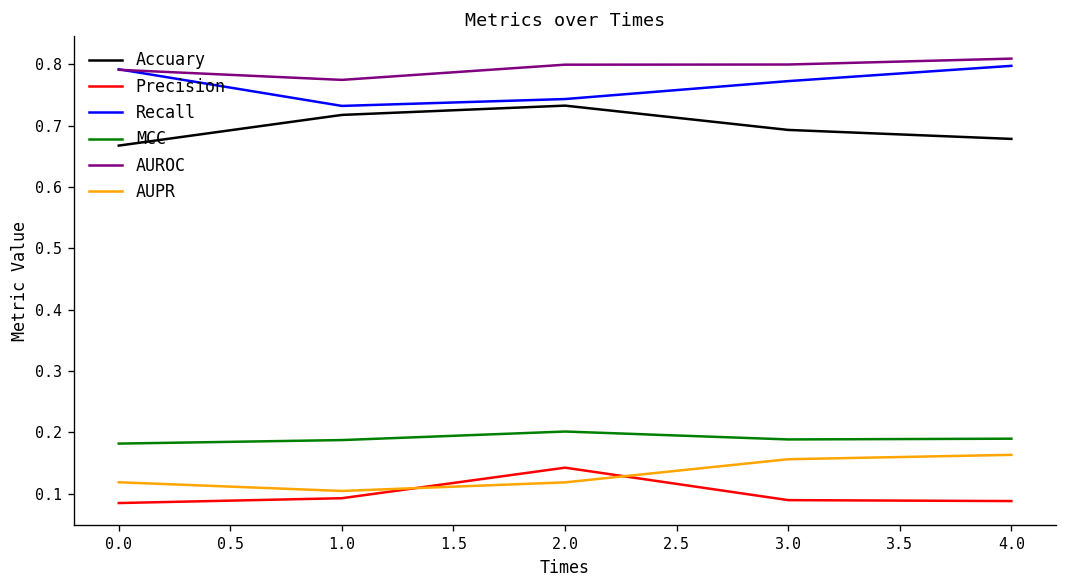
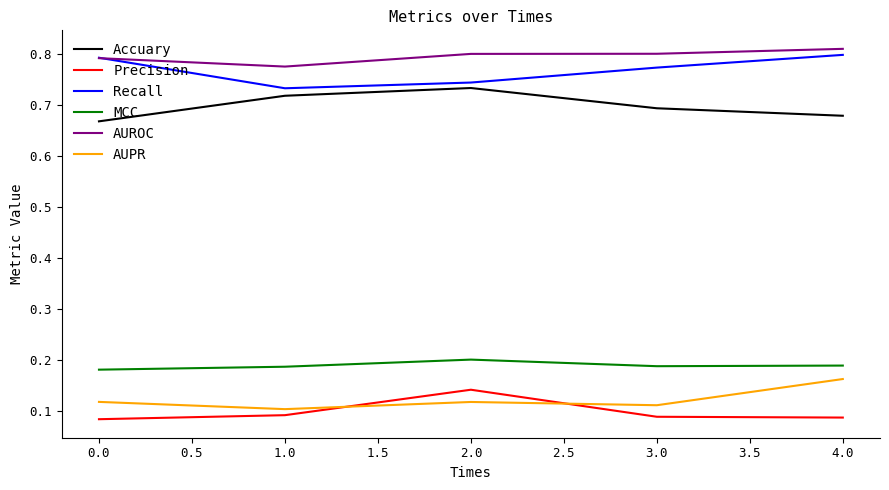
  {
    "Accuary": {
      "0.0": 0.67,
      "1.0": 0.72,
      "2.0": 0.73,
      "3.0": 0.69,
      "4.0": 0.68
    },
    "Precision": {
      "0.0": 0.08,
      "1.0": 0.09,
      "2.0": 0.14,
      "3.0": 0.09,
      "4.0": 0.09
    },
    "Recall": {
      "1.0": 0.73,
      "2.0": 0.74,
      "3.0": 0.77,
      "4.0": 0.80
    },
    "MCC": {
      "0.0": 0.18,
      "1.0": 0.19,
      "2.0": 0.20,
      "3.0": 0.19,
      "4.0": 0.19
    },
    "AUROC": {
      "1.0": 0.77,
      "2.0": 0.80,
      "3.0": 0.80,
      "4.0": 0.81
    },
    "AUPR": {
      "0.0": 0.12,
      "1.0": 0.10,
      "2.0": 0.12,
-     "3.0": 0.16,
+     "3.0": 0.11,
      "4.0": 0.16
    }
  }
